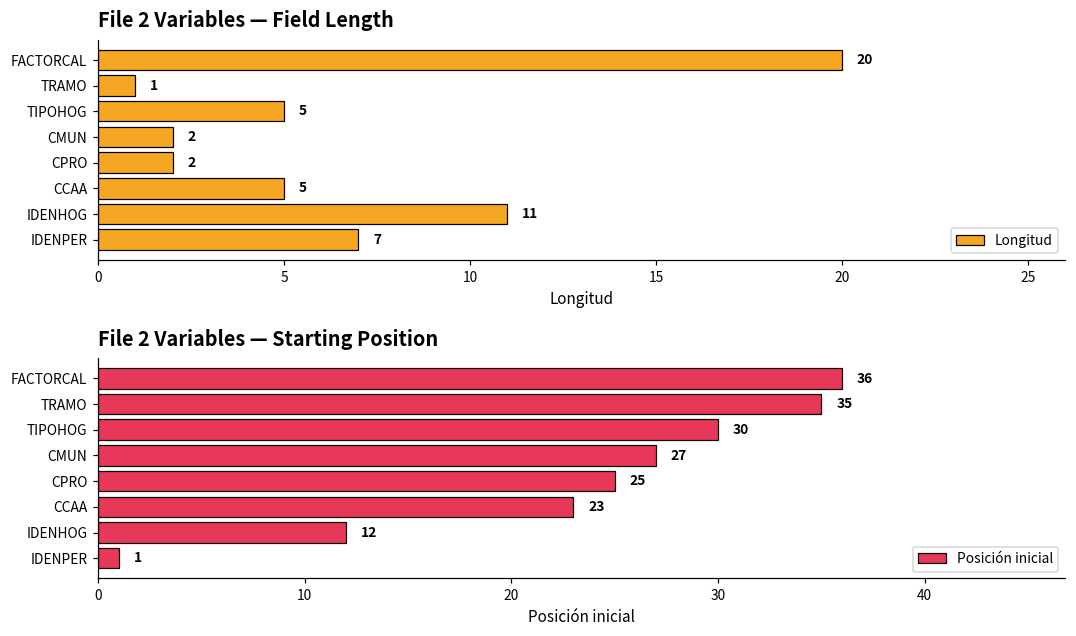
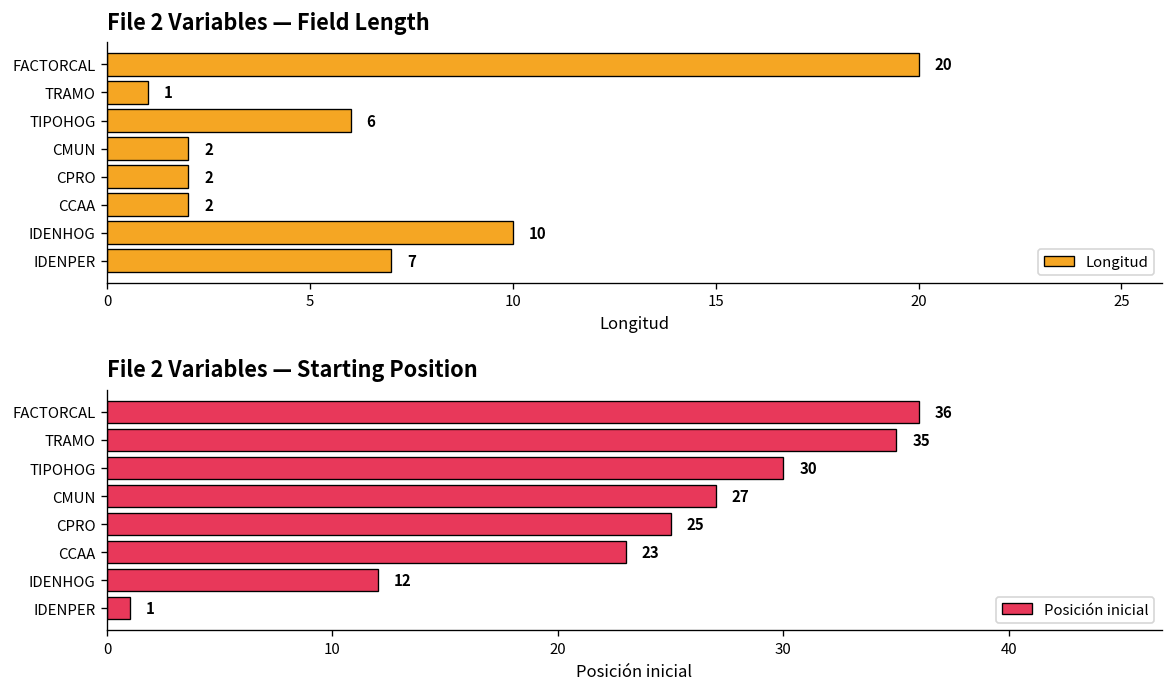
  {
    "File 2 Variables — Field Length": {
      "FACTORCAL": 20,
      "TRAMO": 1,
-     "TIPOHOG": 5,
+     "TIPOHOG": 6,
      "CMUN": 2,
      "CPRO": 2,
-     "CCAA": 5,
-     "IDENHOG": 11,
+     "CCAA": 2,
+     "IDENHOG": 10,
      "IDENPER": 7
    },
    "File 2 Variables — Starting Position": {
      "FACTORCAL": 36,
      "TRAMO": 35,
      "TIPOHOG": 30,
      "CMUN": 27,
      "CPRO": 25,
      "CCAA": 23,
      "IDENHOG": 12,
      "IDENPER": 1
    }
  }
